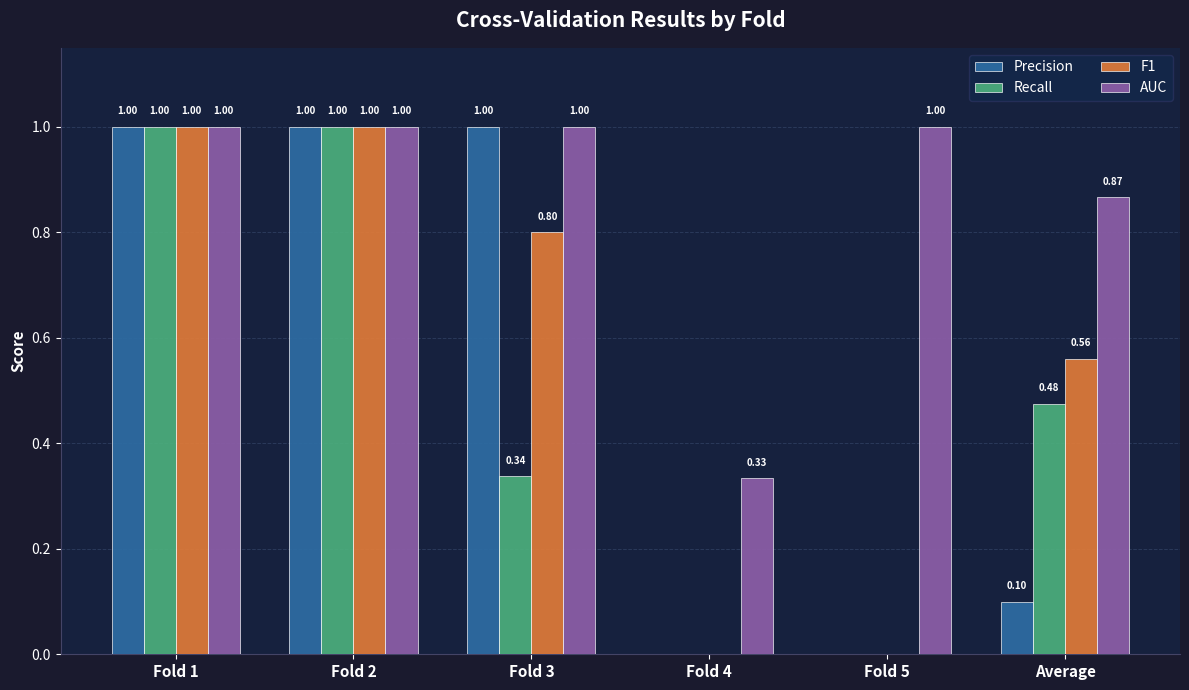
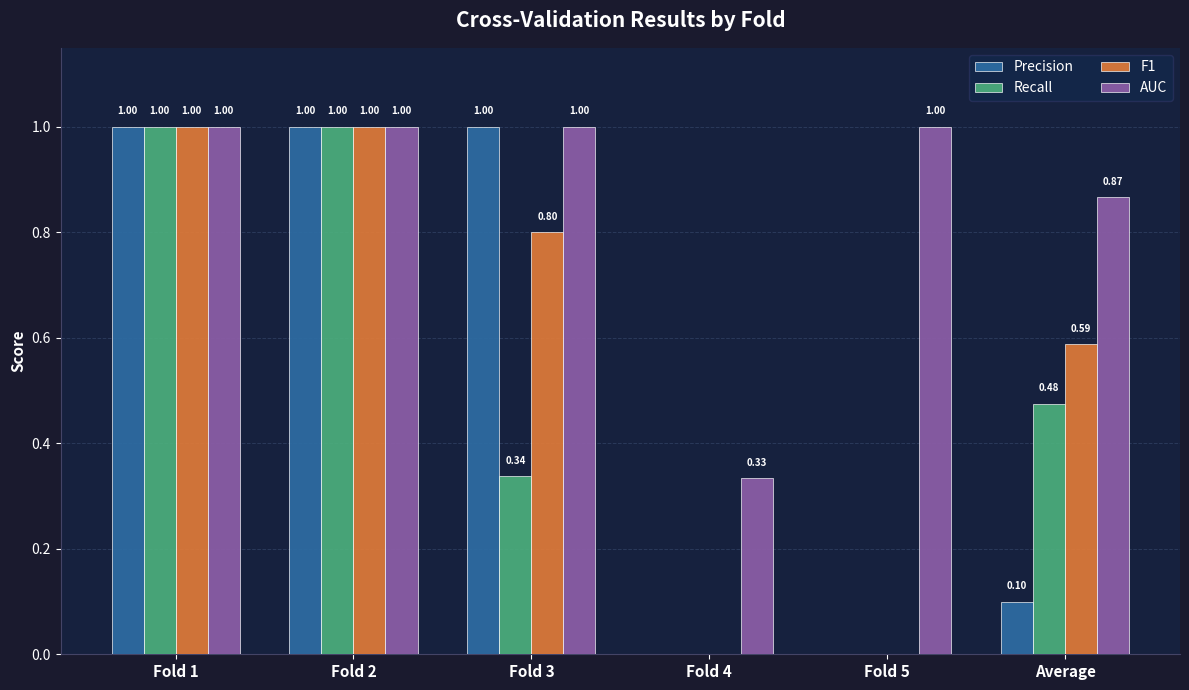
  {
    "Precision": {
      "Fold 1": 1.00,
      "Fold 2": 1.00,
      "Fold 3": 1.00,
      "Average": 0.10
    },
    "Recall": {
      "Fold 1": 1.00,
      "Fold 2": 1.00,
      "Fold 3": 0.34,
      "Average": 0.48
    },
    "F1": {
      "Fold 1": 1.00,
      "Fold 2": 1.00,
      "Fold 3": 0.80,
-     "Average": 0.56
+     "Average": 0.59
    },
    "AUC": {
      "Fold 1": 1.00,
      "Fold 2": 1.00,
      "Fold 3": 1.00,
      "Fold 4": 0.33,
      "Fold 5": 1.00,
      "Average": 0.87
    }
  }
